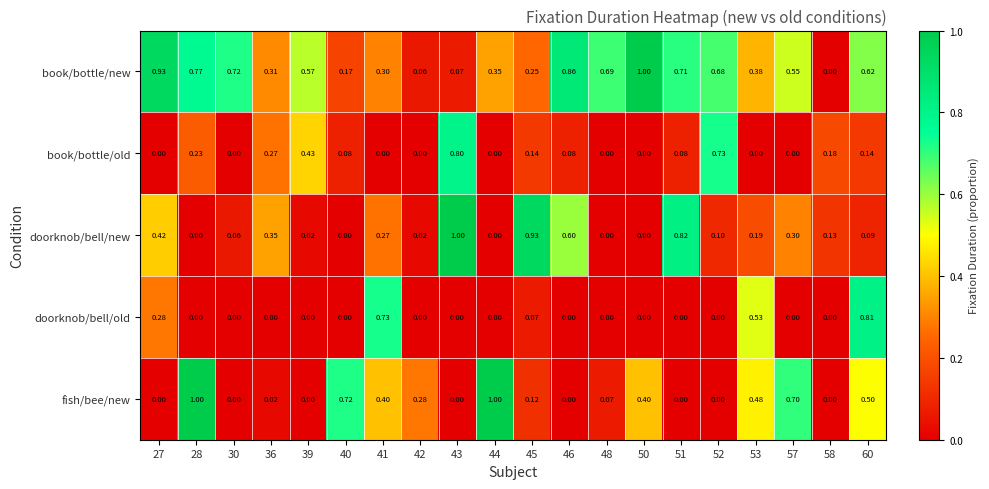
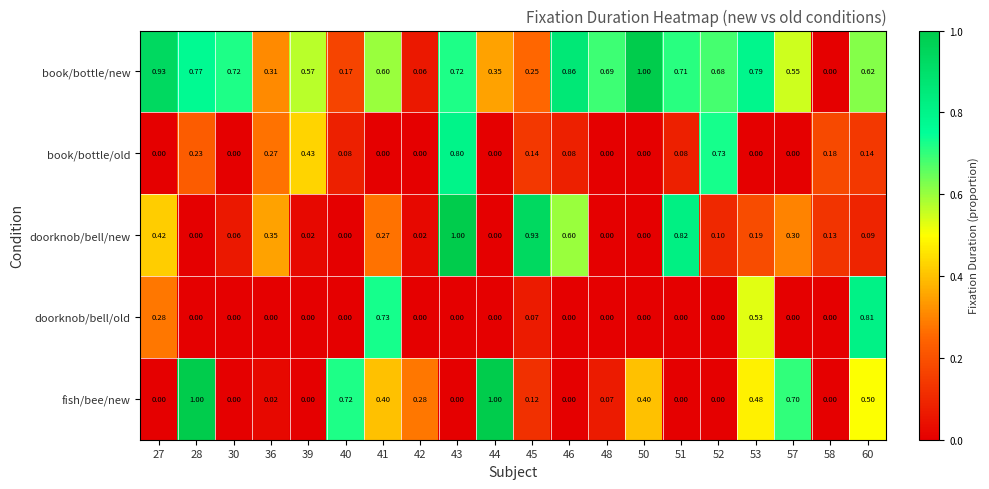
  {
    "book/bottle/new": {
      "27": 0.93,
      "28": 0.77,
      "30": 0.72,
      "36": 0.31,
      "39": 0.57,
      "40": 0.17,
-     "41": 0.30,
+     "41": 0.60,
      "42": 0.06,
-     "43": 0.07,
+     "43": 0.72,
      "44": 0.35,
      "45": 0.25,
      "46": 0.86,
      "48": 0.69,
      "50": 1.00,
      "51": 0.71,
      "52": 0.68,
-     "53": 0.38,
+     "53": 0.79,
      "57": 0.55,
      "58": 0.00,
      "60": 0.62
    },
    "book/bottle/old": {
      "27": 0.00,
      "28": 0.23,
      "30": 0.00,
      "36": 0.27,
      "39": 0.43,
      "40": 0.08,
      "41": 0.00,
      "42": 0.00,
      "43": 0.80,
      "44": 0.00,
      "45": 0.14,
      "46": 0.08,
      "48": 0.00,
      "50": 0.00,
      "51": 0.08,
      "52": 0.73,
      "53": 0.00,
      "57": 0.00,
      "58": 0.18,
      "60": 0.14
    },
    "doorknob/bell/new": {
      "27": 0.42,
      "28": 0.00,
      "30": 0.06,
      "36": 0.35,
      "39": 0.02,
      "40": 0.00,
      "41": 0.27,
      "42": 0.02,
      "43": 1.00,
      "44": 0.00,
      "45": 0.93,
      "46": 0.60,
      "48": 0.00,
      "50": 0.00,
      "51": 0.82,
      "52": 0.10,
      "53": 0.19,
      "57": 0.30,
      "58": 0.13,
      "60": 0.09
    },
    "doorknob/bell/old": {
      "27": 0.28,
      "28": 0.00,
      "30": 0.00,
      "36": 0.00,
      "39": 0.00,
      "40": 0.00,
      "41": 0.73,
      "42": 0.00,
      "43": 0.00,
      "44": 0.00,
      "45": 0.07,
      "46": 0.00,
      "48": 0.00,
      "50": 0.00,
      "51": 0.00,
      "52": 0.00,
      "53": 0.53,
      "57": 0.00,
      "58": 0.00,
      "60": 0.81
    },
    "fish/bee/new": {
      "27": 0.00,
      "28": 1.00,
      "30": 0.00,
      "36": 0.02,
      "39": 0.00,
      "40": 0.72,
      "41": 0.40,
      "42": 0.28,
      "43": 0.00,
      "44": 1.00,
      "45": 0.12,
      "46": 0.00,
      "48": 0.07,
      "50": 0.40,
      "51": 0.00,
      "52": 0.00,
      "53": 0.48,
      "57": 0.70,
      "58": 0.00,
      "60": 0.50
    }
  }
